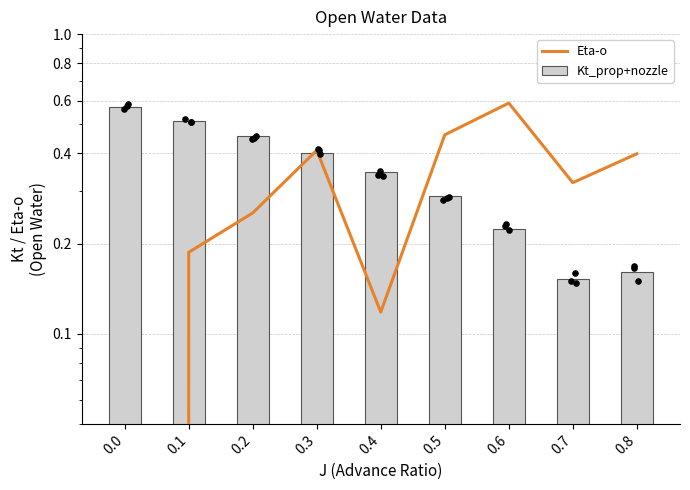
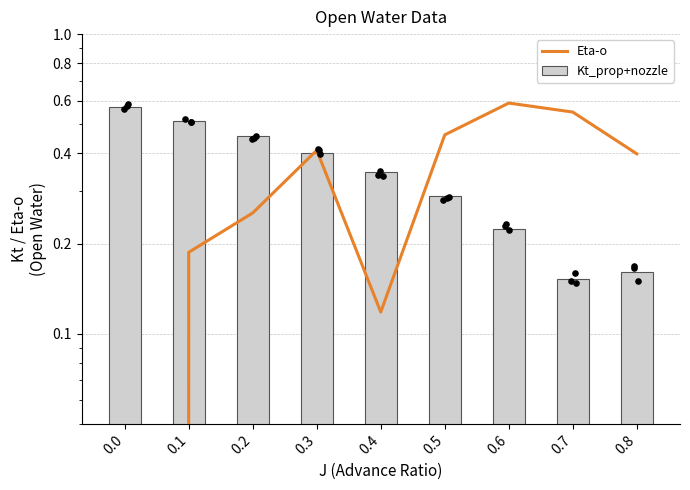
  {
    "Kt_prop+nozzle": {
      "0.0": 0.57,
      "0.1": 0.51,
      "0.2": 0.46,
      "0.3": 0.40,
      "0.4": 0.35,
      "0.5": 0.29,
      "0.6": 0.22,
      "0.7": 0.15,
      "0.8": 0.16
    },
    "Eta-o": {
      "0.1": 0.19,
      "0.2": 0.25,
      "0.4": 0.12,
      "0.5": 0.46,
      "0.6": 0.59,
-     "0.7": 0.32,
+     "0.7": 0.55,
      "0.8": 0.40
    }
  }
